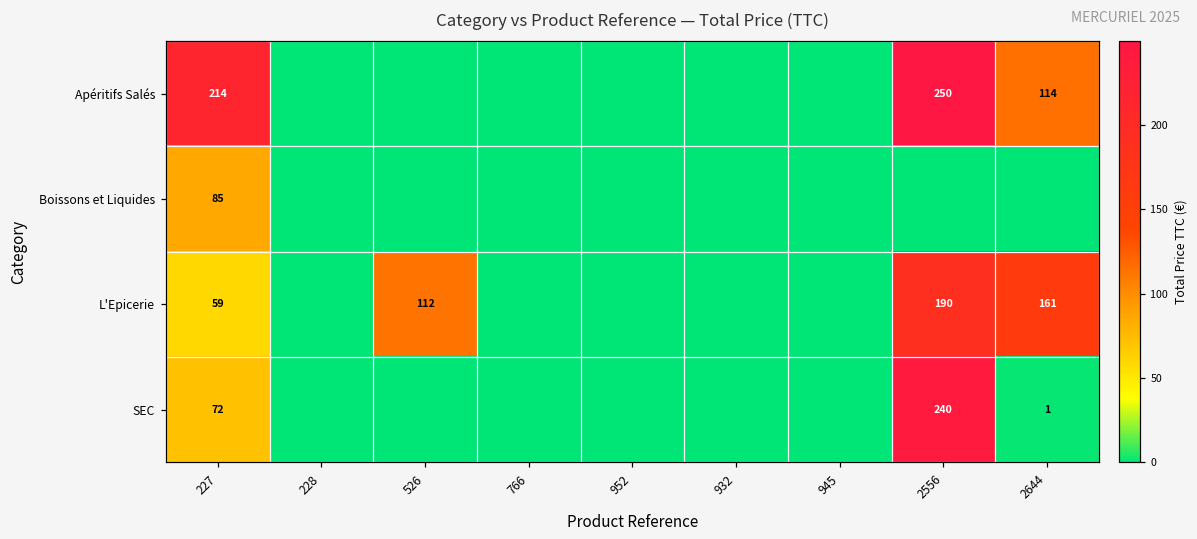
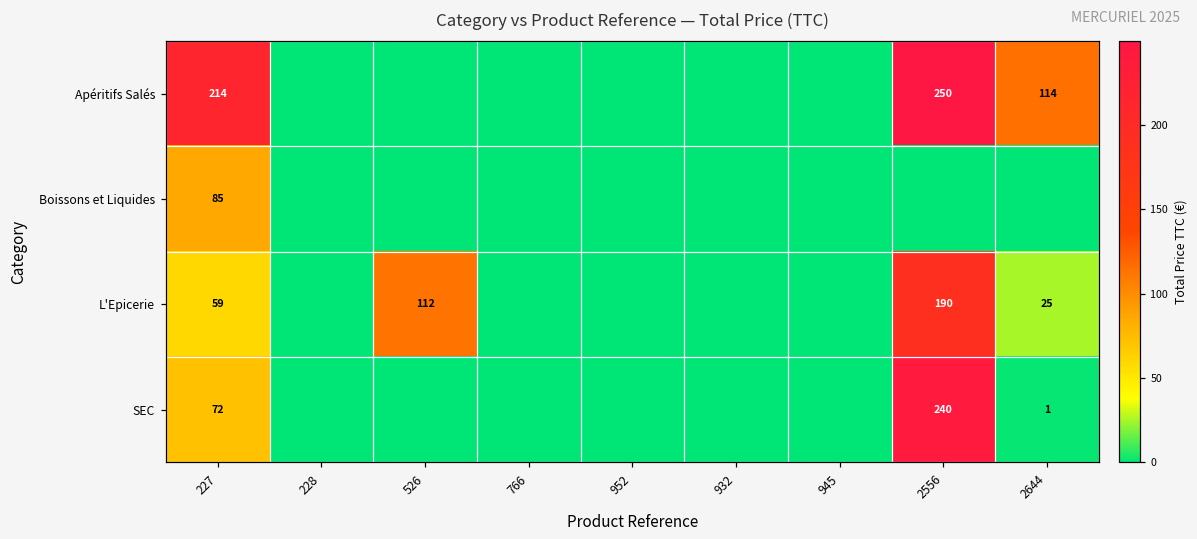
  {
    "Apéritifs Salés": {
      "227": 214,
      "2556": 250,
      "2644": 114
    },
    "Boissons et Liquides": {
      "227": 85
    },
    "L'Epicerie": {
      "227": 59,
      "526": 112,
      "2556": 190,
-     "2644": 161
+     "2644": 25
    },
    "SEC": {
      "227": 72,
      "2556": 240,
      "2644": 1
    }
  }
